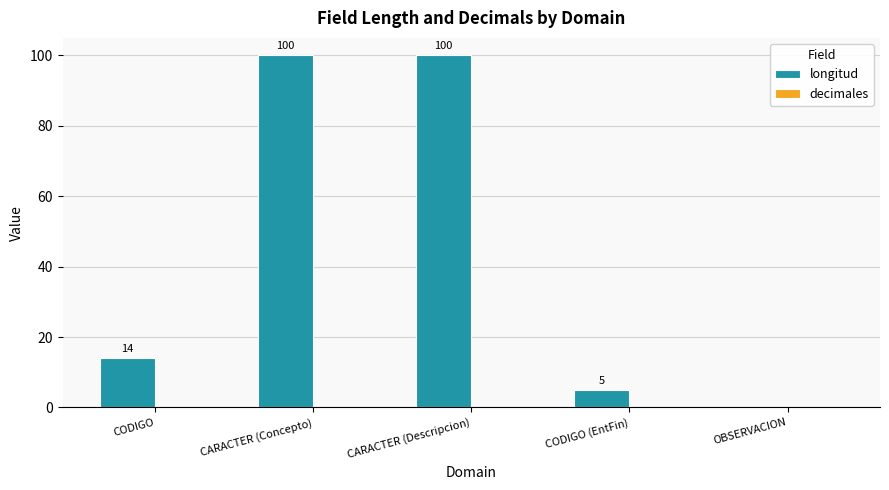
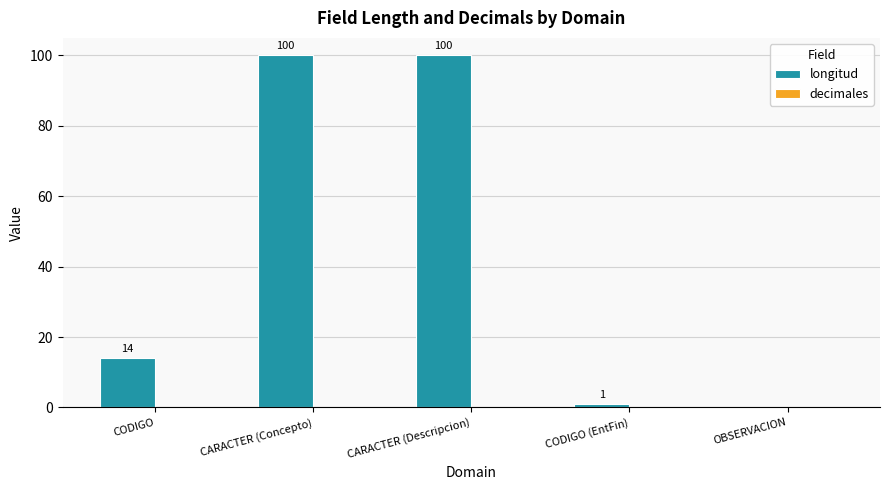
  {
    "longitud": {
      "CODIGO": 14,
      "CARACTER (Concepto)": 100,
      "CARACTER (Descripcion)": 100,
-     "CODIGO (EntFin)": 5
+     "CODIGO (EntFin)": 1
    },
    "decimales": {
      "CODIGO": 0,
      "CARACTER (Concepto)": 0,
      "CARACTER (Descripcion)": 0,
      "CODIGO (EntFin)": 0,
      "OBSERVACION": 0
    }
  }
